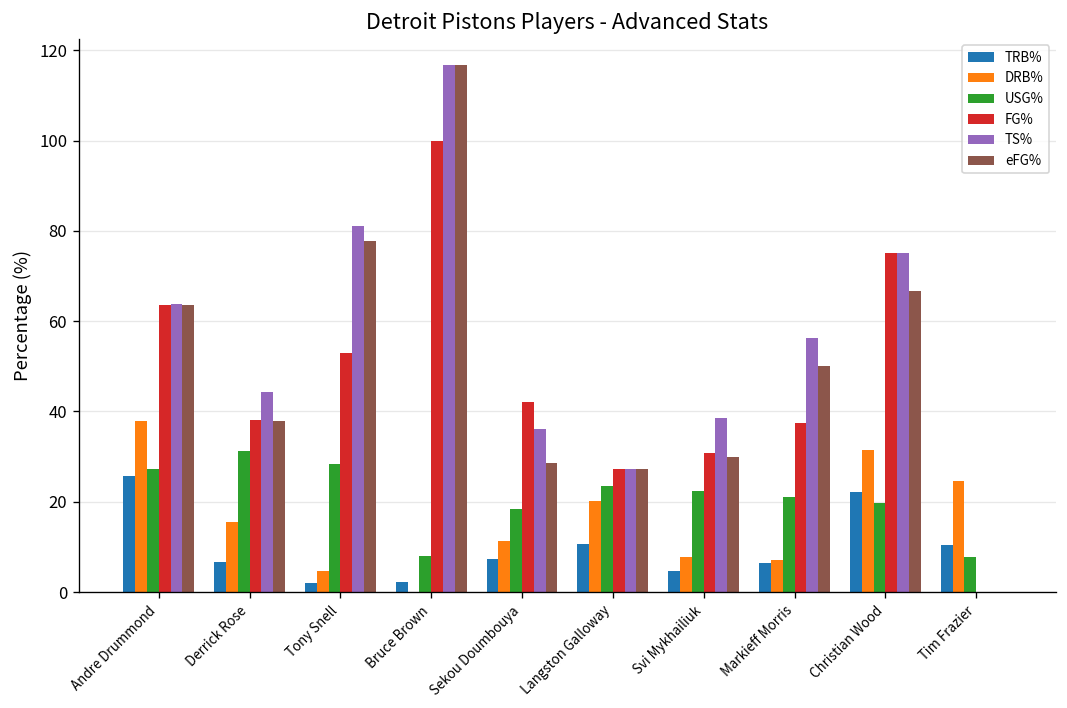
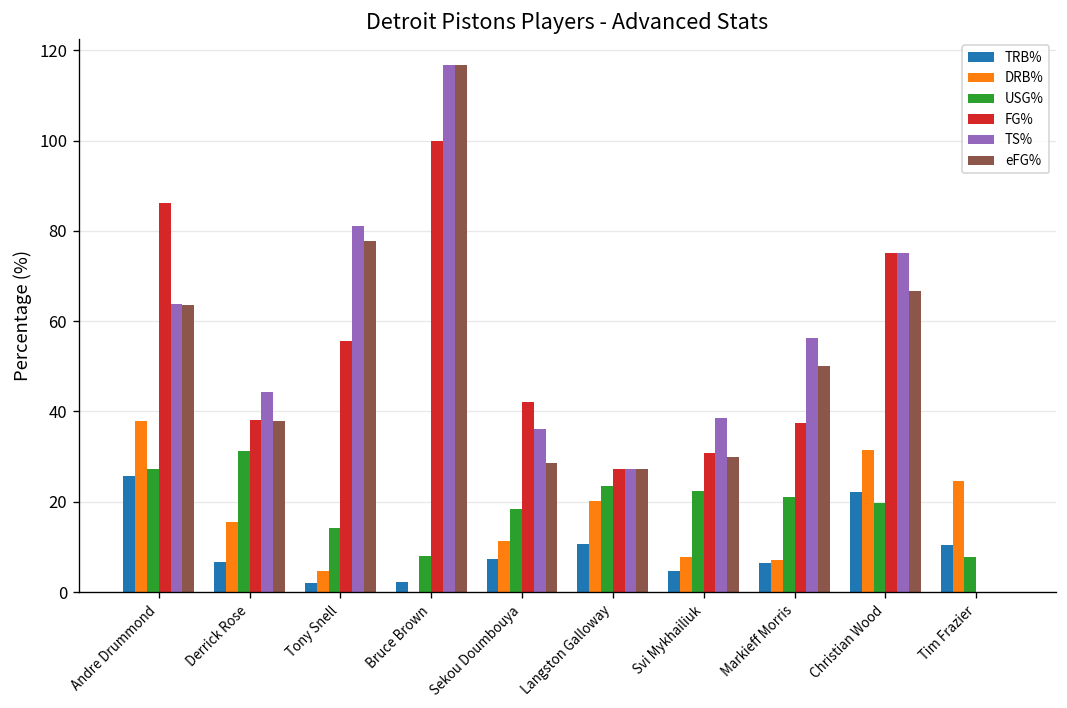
  {
    "TRB%": {
      "Andre Drummond": 26,
      "Derrick Rose": 7,
      "Tony Snell": 2,
      "Bruce Brown": 2,
      "Sekou Doumbouya": 7,
      "Langston Galloway": 11,
      "Svi Mykhailiuk": 5,
      "Markieff Morris": 6,
      "Christian Wood": 22,
      "Tim Frazier": 10
    },
    "DRB%": {
      "Andre Drummond": 38,
      "Derrick Rose": 16,
      "Tony Snell": 5,
      "Bruce Brown": 0,
      "Sekou Doumbouya": 11,
      "Langston Galloway": 20,
      "Svi Mykhailiuk": 8,
      "Markieff Morris": 7,
      "Christian Wood": 32,
      "Tim Frazier": 25
    },
    "USG%": {
      "Andre Drummond": 27,
      "Derrick Rose": 31,
-     "Tony Snell": 28,
+     "Tony Snell": 14,
      "Bruce Brown": 8,
      "Sekou Doumbouya": 19,
      "Langston Galloway": 23,
      "Svi Mykhailiuk": 22,
      "Markieff Morris": 21,
      "Christian Wood": 20,
      "Tim Frazier": 8
    },
    "FG%": {
-     "Andre Drummond": 64,
+     "Andre Drummond": 86,
      "Derrick Rose": 38,
-     "Tony Snell": 53,
+     "Tony Snell": 56,
      "Bruce Brown": 100,
      "Sekou Doumbouya": 42,
      "Langston Galloway": 27,
      "Svi Mykhailiuk": 31,
      "Markieff Morris": 38,
      "Christian Wood": 75,
      "Tim Frazier": 0
    },
    "TS%": {
      "Andre Drummond": 64,
      "Derrick Rose": 44,
      "Tony Snell": 81,
      "Bruce Brown": 117,
      "Sekou Doumbouya": 36,
      "Langston Galloway": 27,
      "Svi Mykhailiuk": 39,
      "Markieff Morris": 56,
      "Christian Wood": 75,
      "Tim Frazier": 0
    },
    "eFG%": {
      "Andre Drummond": 64,
      "Derrick Rose": 38,
      "Tony Snell": 78,
      "Bruce Brown": 117,
      "Sekou Doumbouya": 29,
      "Langston Galloway": 27,
      "Svi Mykhailiuk": 30,
      "Markieff Morris": 50,
      "Christian Wood": 67,
      "Tim Frazier": 0
    }
  }
